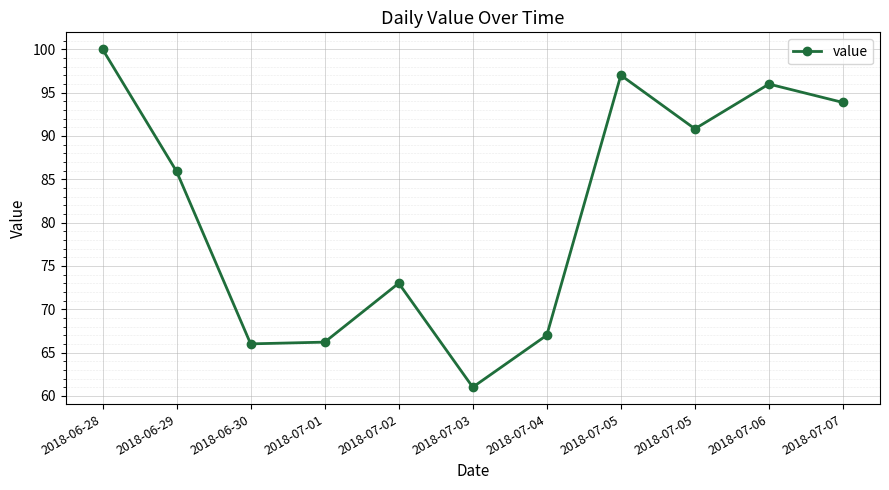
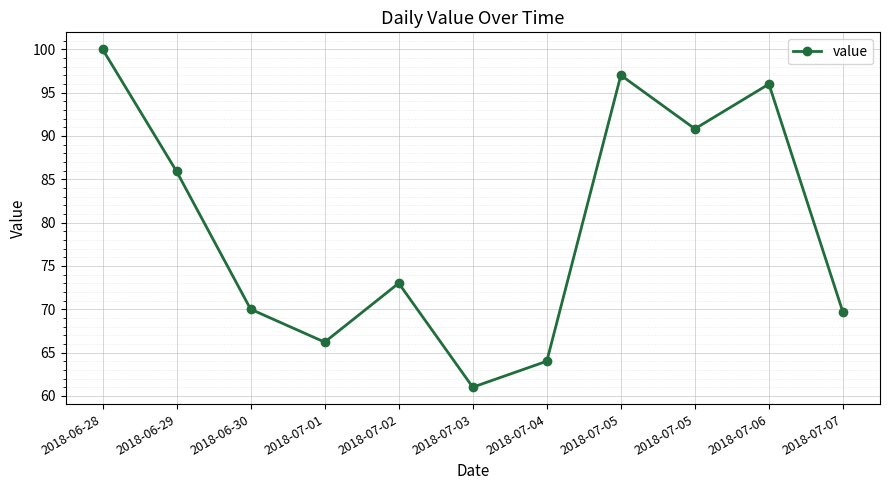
  {
    "2018-06-28": 100,
    "2018-06-29": 86,
-   "2018-06-30": 66,
+   "2018-06-30": 70,
    "2018-07-01": 66,
    "2018-07-02": 73,
    "2018-07-03": 61,
-   "2018-07-04": 67,
+   "2018-07-04": 64,
    "2018-07-06": 96,
-   "2018-07-07": 94
+   "2018-07-07": 70
  }
